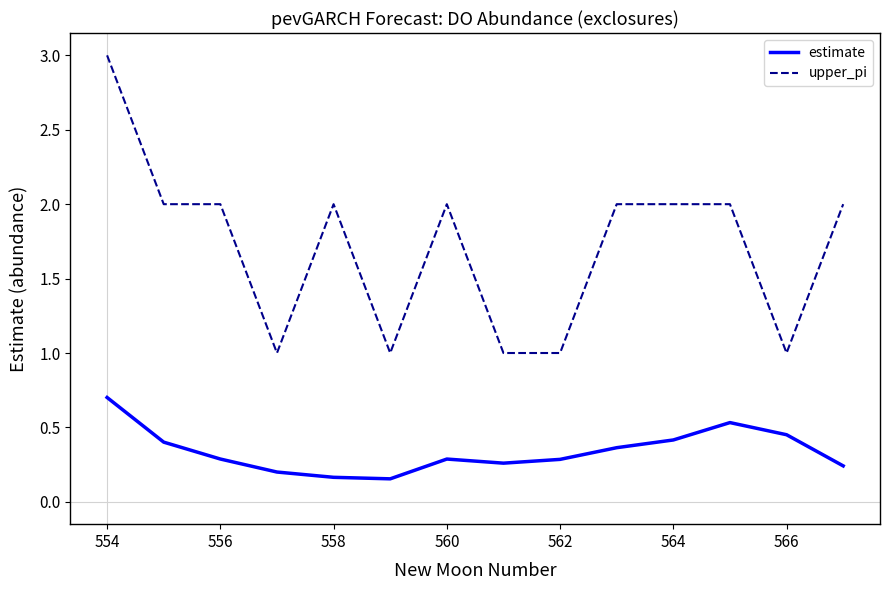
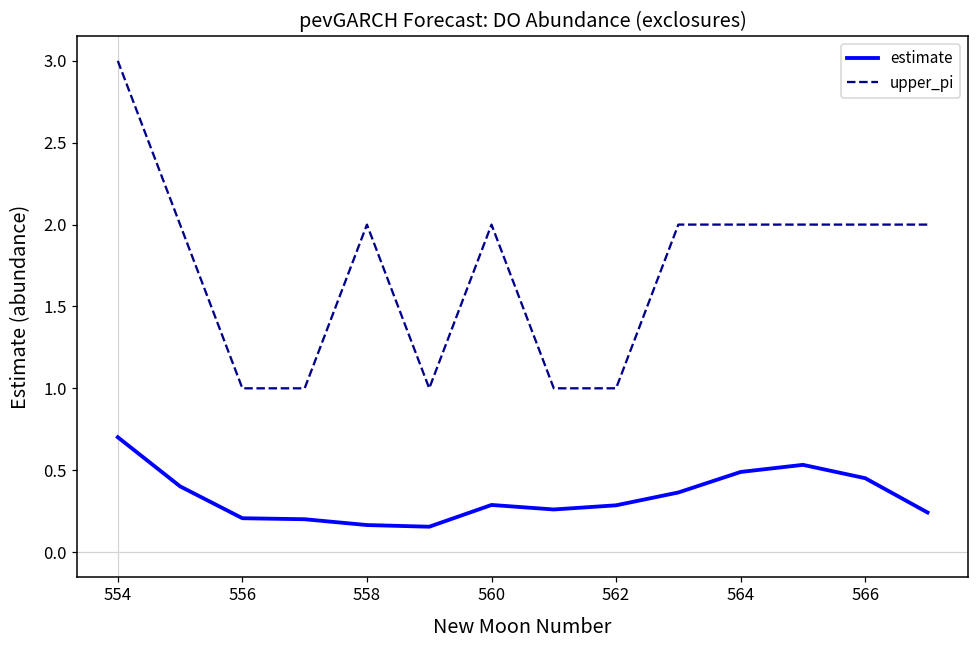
  {
    "estimate": {
      "554": 0.70,
-     "556": 0.29,
+     "556": 0.21,
      "558": 0.16,
      "560": 0.29,
      "562": 0.29,
-     "564": 0.42,
+     "564": 0.49,
      "566": 0.45
    },
    "upper_pi": {
      "554": 3,
-     "556": 2,
+     "556": 1,
      "558": 2,
      "560": 2,
      "562": 1,
      "564": 2,
-     "566": 1
+     "566": 2
    }
  }
